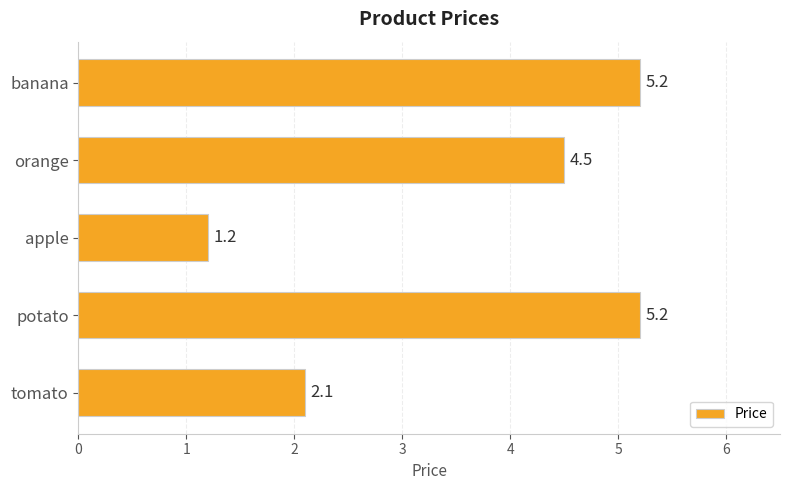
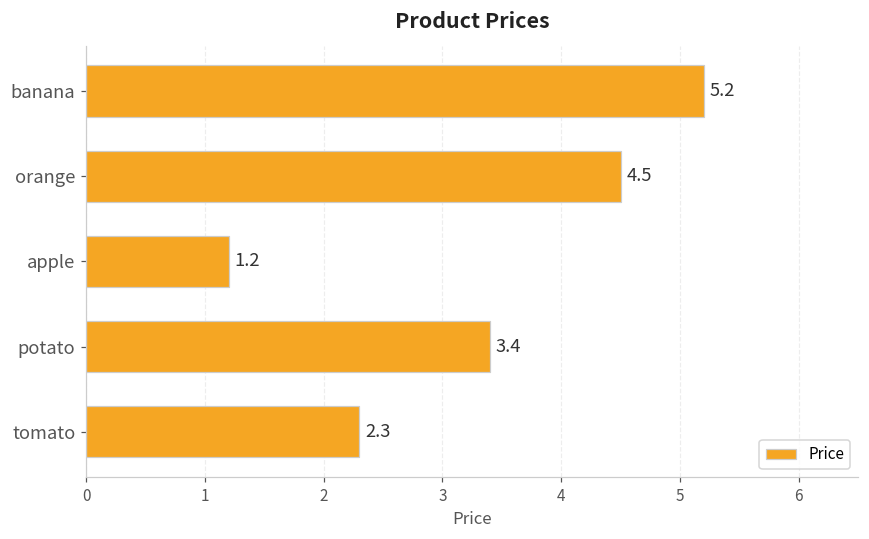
  {
    "banana": 5.2,
    "orange": 4.5,
    "apple": 1.2,
-   "potato": 5.2,
-   "tomato": 2.1
+   "potato": 3.4,
+   "tomato": 2.3
  }
